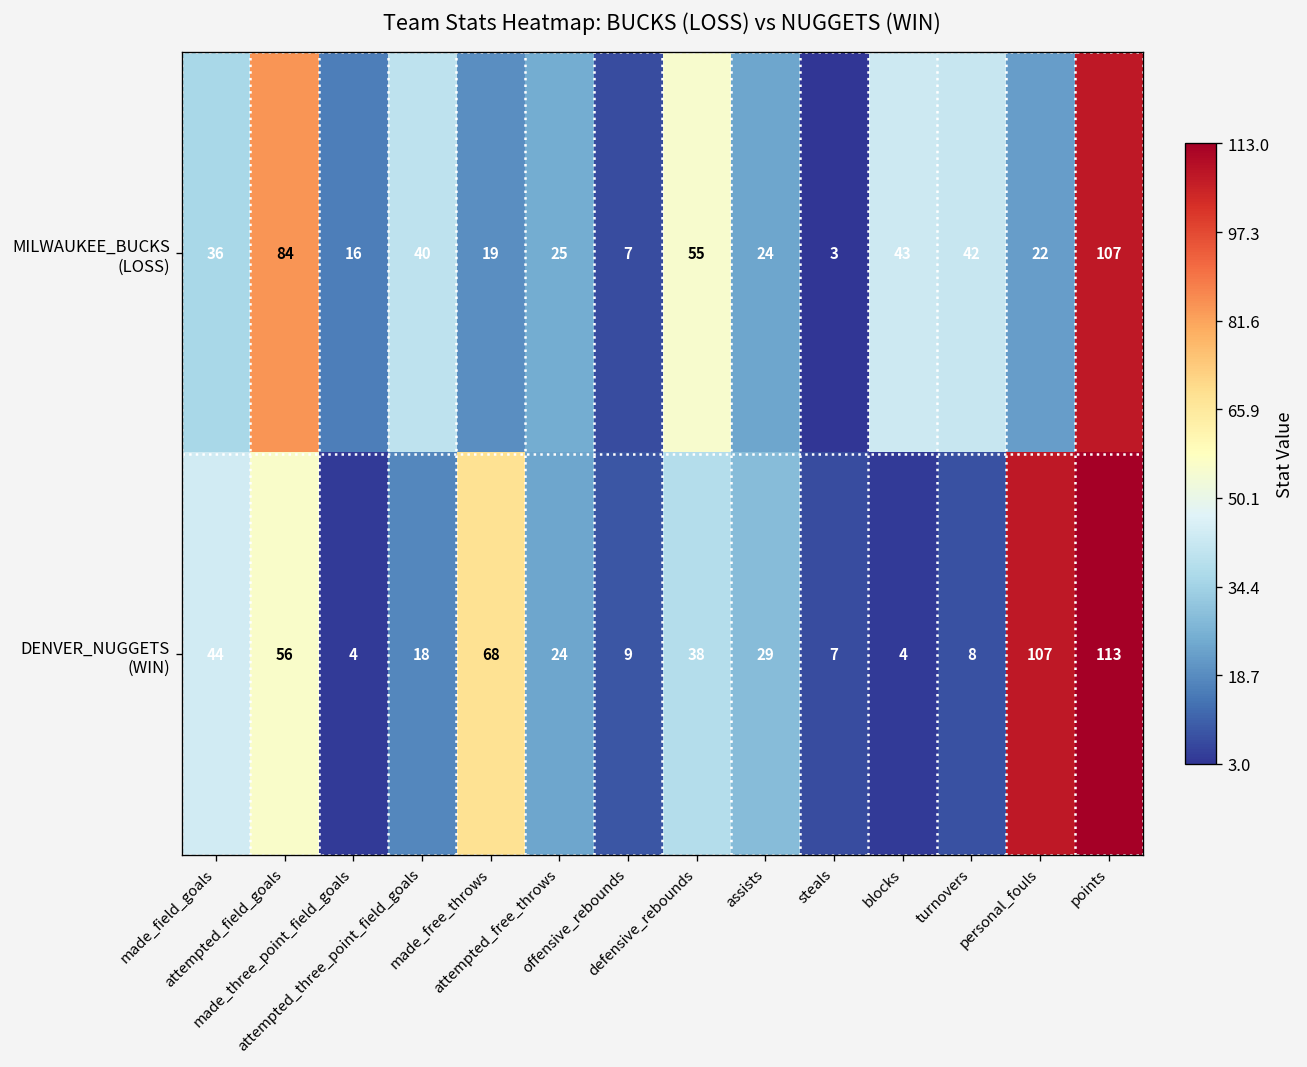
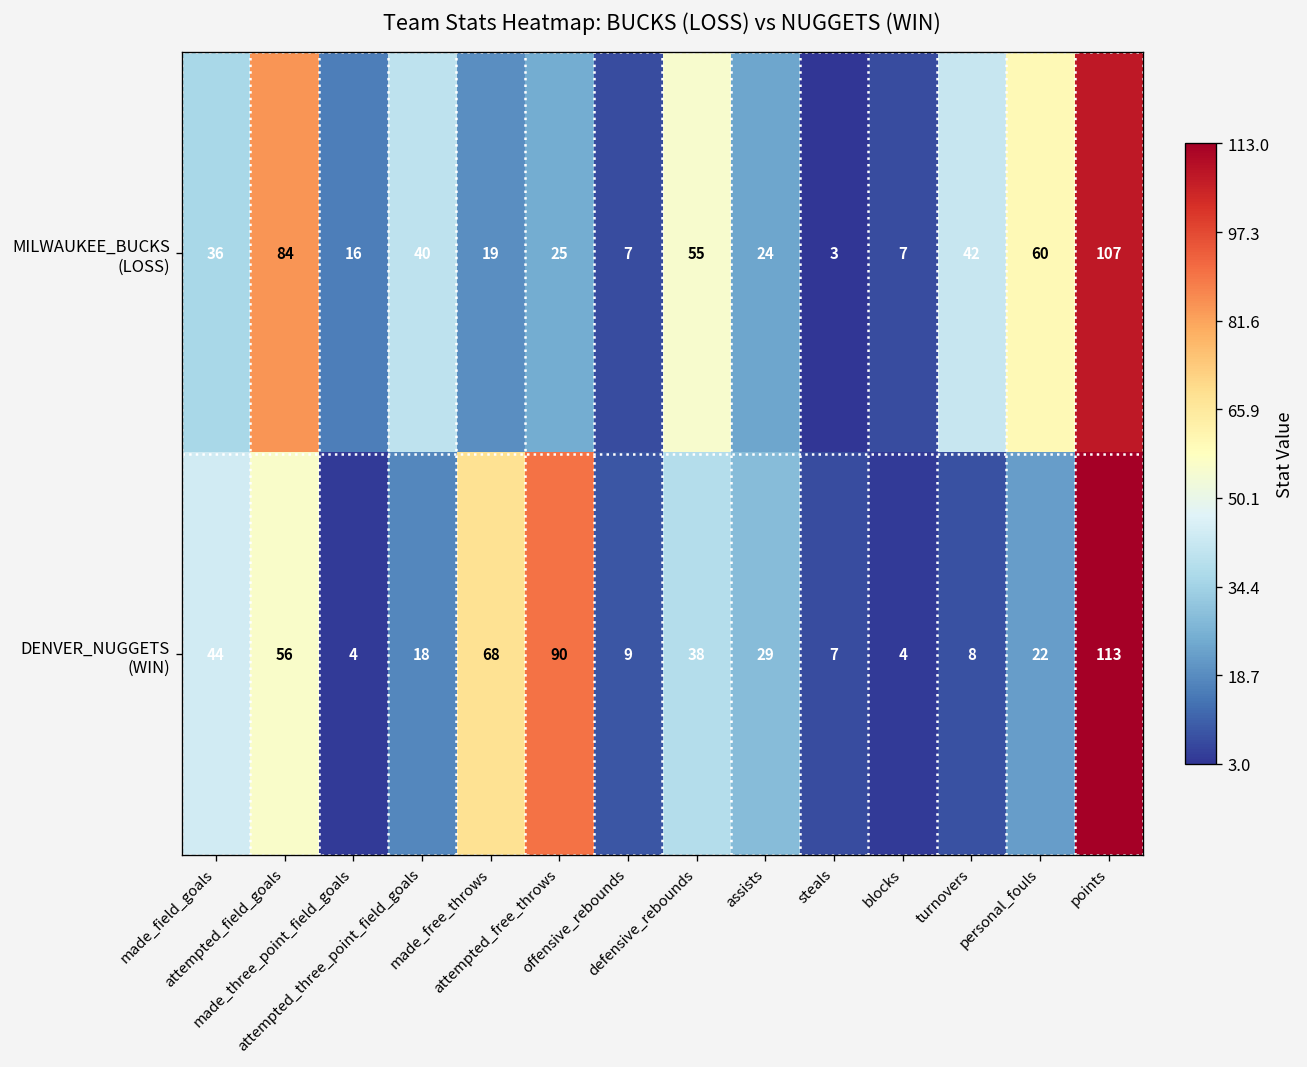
  {
    "MILWAUKEE_BUCKS (LOSS)": {
      "made_field_goals": 36,
      "attempted_field_goals": 84,
      "made_three_point_field_goals": 16,
      "attempted_three_point_field_goals": 40,
      "made_free_throws": 19,
      "attempted_free_throws": 25,
      "offensive_rebounds": 7,
      "defensive_rebounds": 55,
      "assists": 24,
      "steals": 3,
-     "blocks": 43,
+     "blocks": 7,
      "turnovers": 42,
-     "personal_fouls": 22,
+     "personal_fouls": 60,
      "points": 107
    },
    "DENVER_NUGGETS (WIN)": {
      "attempted_field_goals": 56,
      "made_three_point_field_goals": 4,
      "attempted_three_point_field_goals": 18,
      "made_free_throws": 68,
-     "attempted_free_throws": 24,
+     "attempted_free_throws": 90,
      "offensive_rebounds": 9,
      "defensive_rebounds": 38,
      "assists": 29,
      "steals": 7,
      "blocks": 4,
      "turnovers": 8,
-     "personal_fouls": 107,
+     "personal_fouls": 22,
      "points": 113
    }
  }
